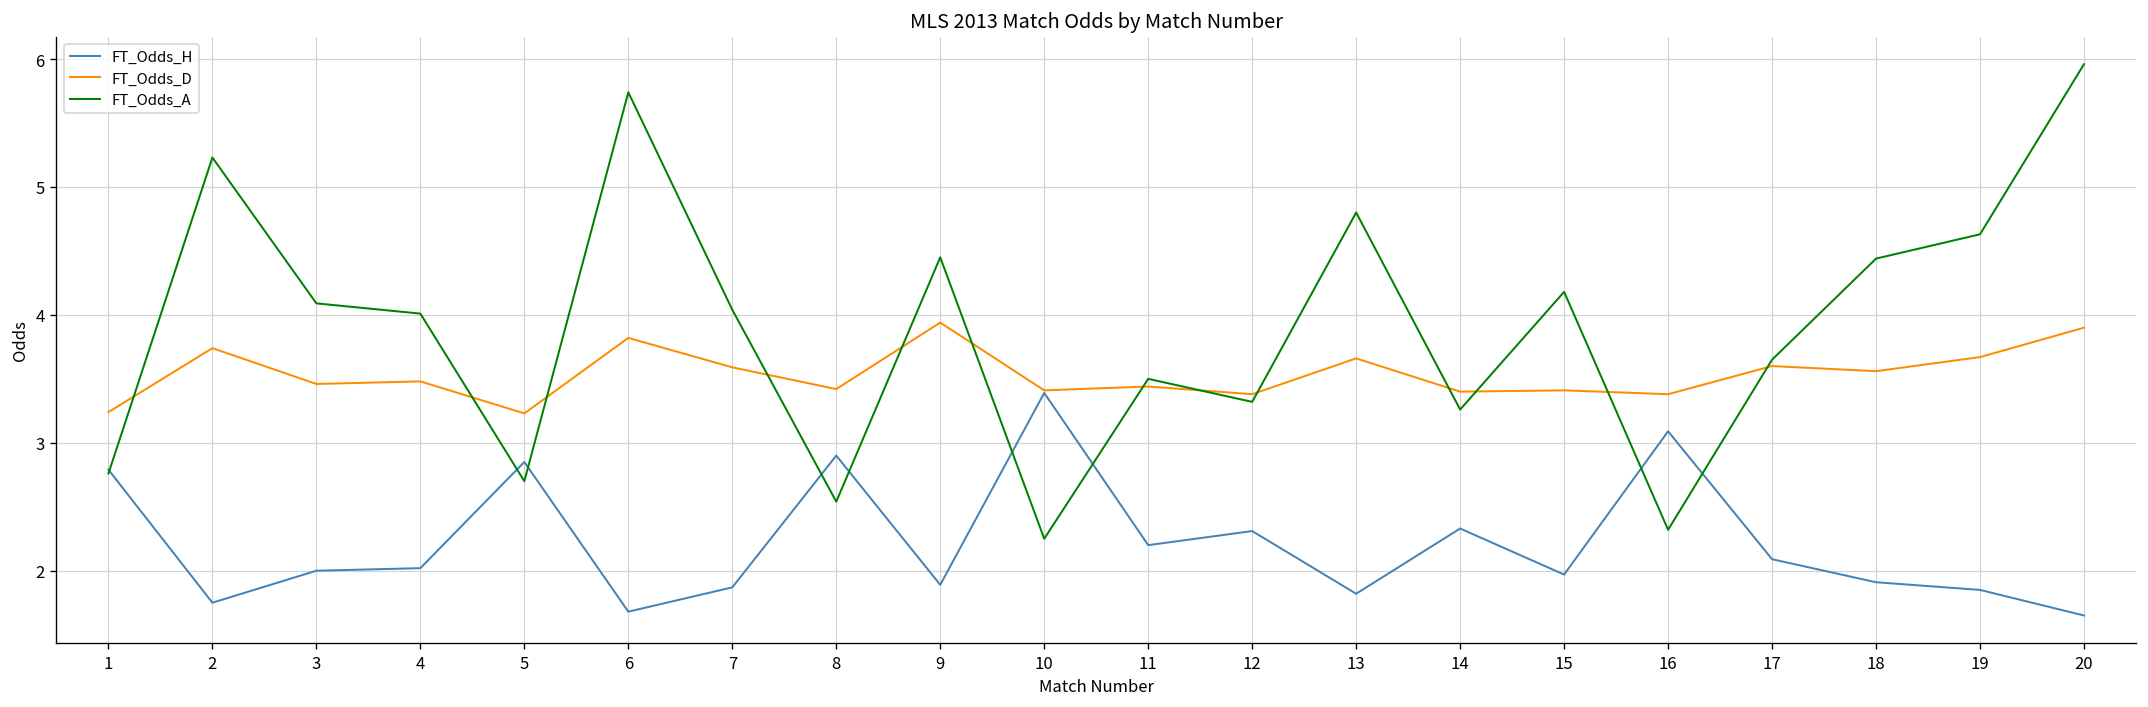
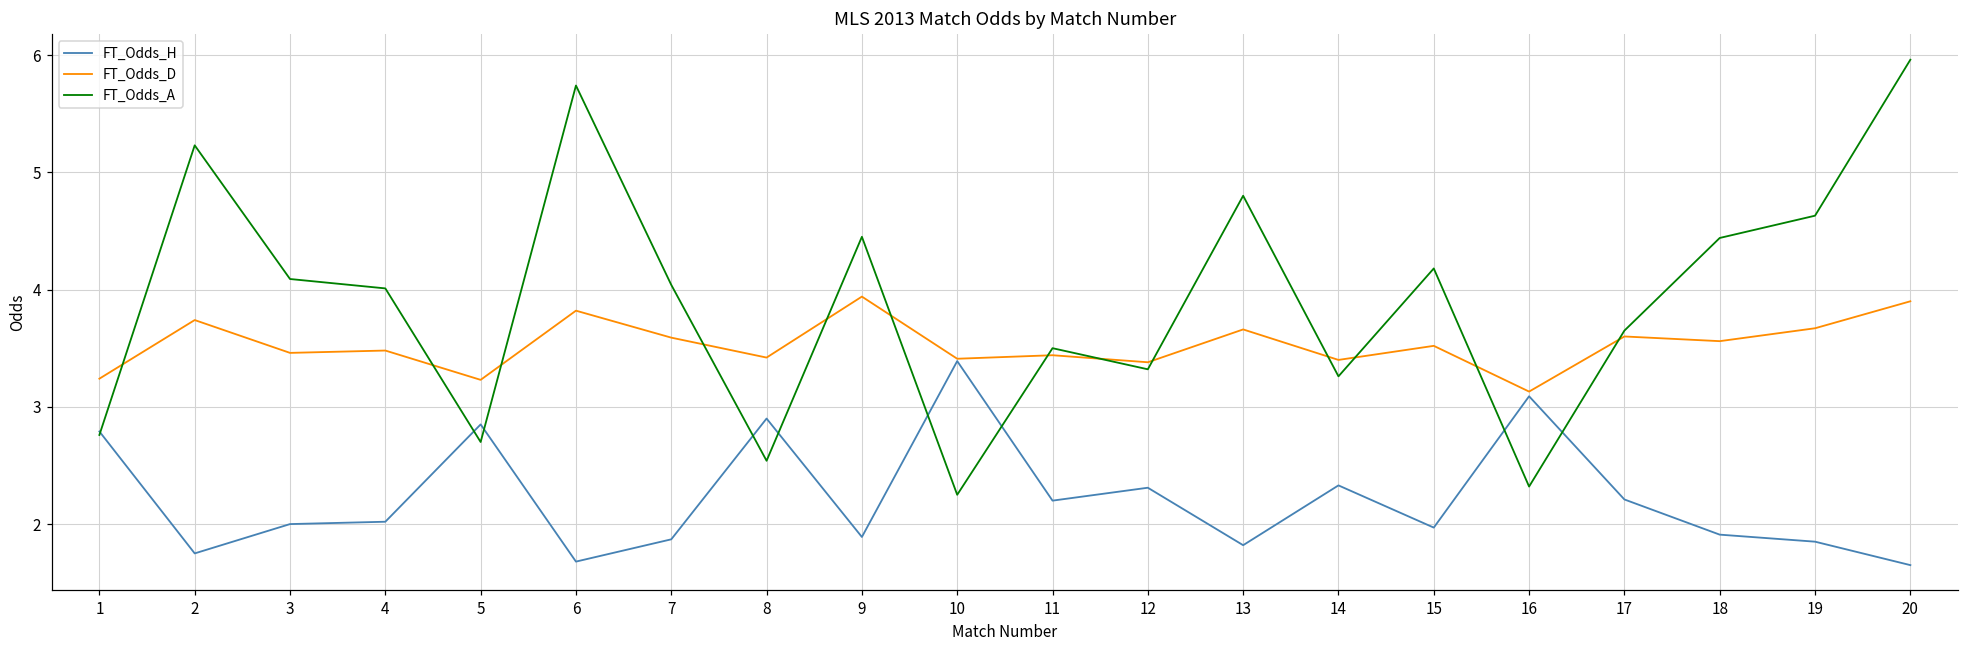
  {
    "FT_Odds_H": {
      "1": 2.79,
      "2": 1.75,
      "3": 2.00,
      "4": 2.02,
      "5": 2.85,
      "6": 1.68,
      "7": 1.87,
      "8": 2.90,
      "9": 1.89,
      "11": 2.20,
      "12": 2.31,
      "13": 1.82,
      "14": 2.33,
      "15": 1.97,
      "16": 3.09,
-     "17": 2.09,
+     "17": 2.21,
      "18": 1.91,
      "19": 1.85,
      "20": 1.65
    },
    "FT_Odds_D": {
      "1": 3.24,
      "2": 3.74,
      "3": 3.46,
      "4": 3.48,
      "5": 3.23,
      "6": 3.82,
      "7": 3.59,
      "8": 3.42,
      "9": 3.94,
      "11": 3.44,
      "12": 3.38,
      "13": 3.66,
      "14": 3.40,
-     "15": 3.41,
-     "16": 3.38,
+     "15": 3.52,
+     "16": 3.13,
      "17": 3.60,
      "18": 3.56,
      "19": 3.67,
      "20": 3.90
    },
    "FT_Odds_A": {
      "1": 2.76,
      "2": 5.23,
      "3": 4.09,
      "4": 4.01,
      "5": 2.70,
      "6": 5.74,
      "7": 4.04,
      "8": 2.54,
      "9": 4.45,
      "10": 2.25,
      "11": 3.50,
      "12": 3.32,
      "13": 4.80,
      "14": 3.26,
      "15": 4.18,
      "16": 2.32,
      "17": 3.65,
      "18": 4.44,
      "19": 4.63,
      "20": 5.96
    }
  }
